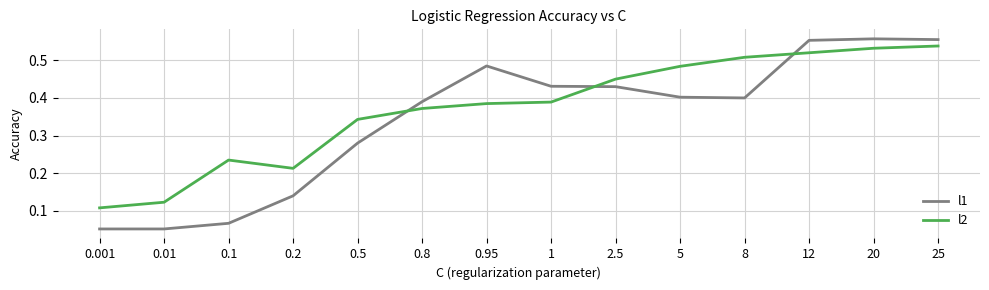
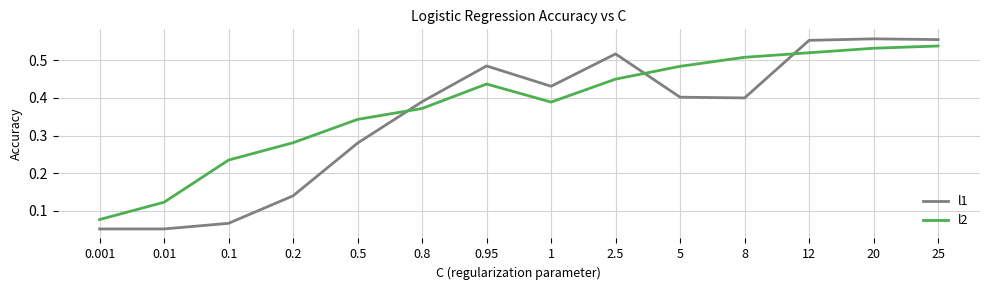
  {
    "l1": {
      "0.001": 0.05,
      "0.01": 0.05,
      "0.1": 0.07,
      "0.2": 0.14,
      "0.5": 0.28,
      "0.8": 0.39,
      "0.95": 0.49,
      "1": 0.43,
-     "2.5": 0.43,
+     "2.5": 0.52,
      "5": 0.40,
      "8": 0.40,
      "12": 0.55,
      "20": 0.56,
      "25": 0.56
    },
    "l2": {
-     "0.001": 0.11,
+     "0.001": 0.08,
      "0.01": 0.12,
      "0.1": 0.24,
-     "0.2": 0.21,
+     "0.2": 0.28,
      "0.5": 0.34,
      "0.8": 0.37,
-     "0.95": 0.39,
+     "0.95": 0.44,
      "1": 0.39,
      "2.5": 0.45,
      "5": 0.48,
      "8": 0.51,
      "12": 0.52,
      "20": 0.53,
      "25": 0.54
    }
  }
